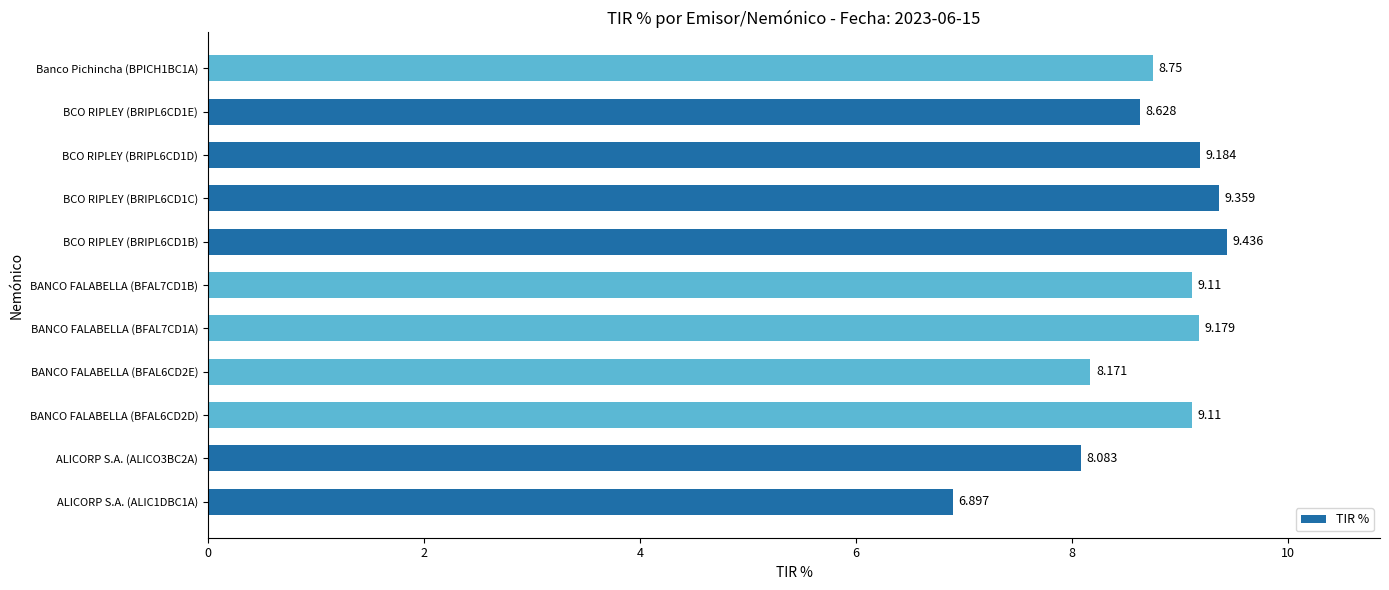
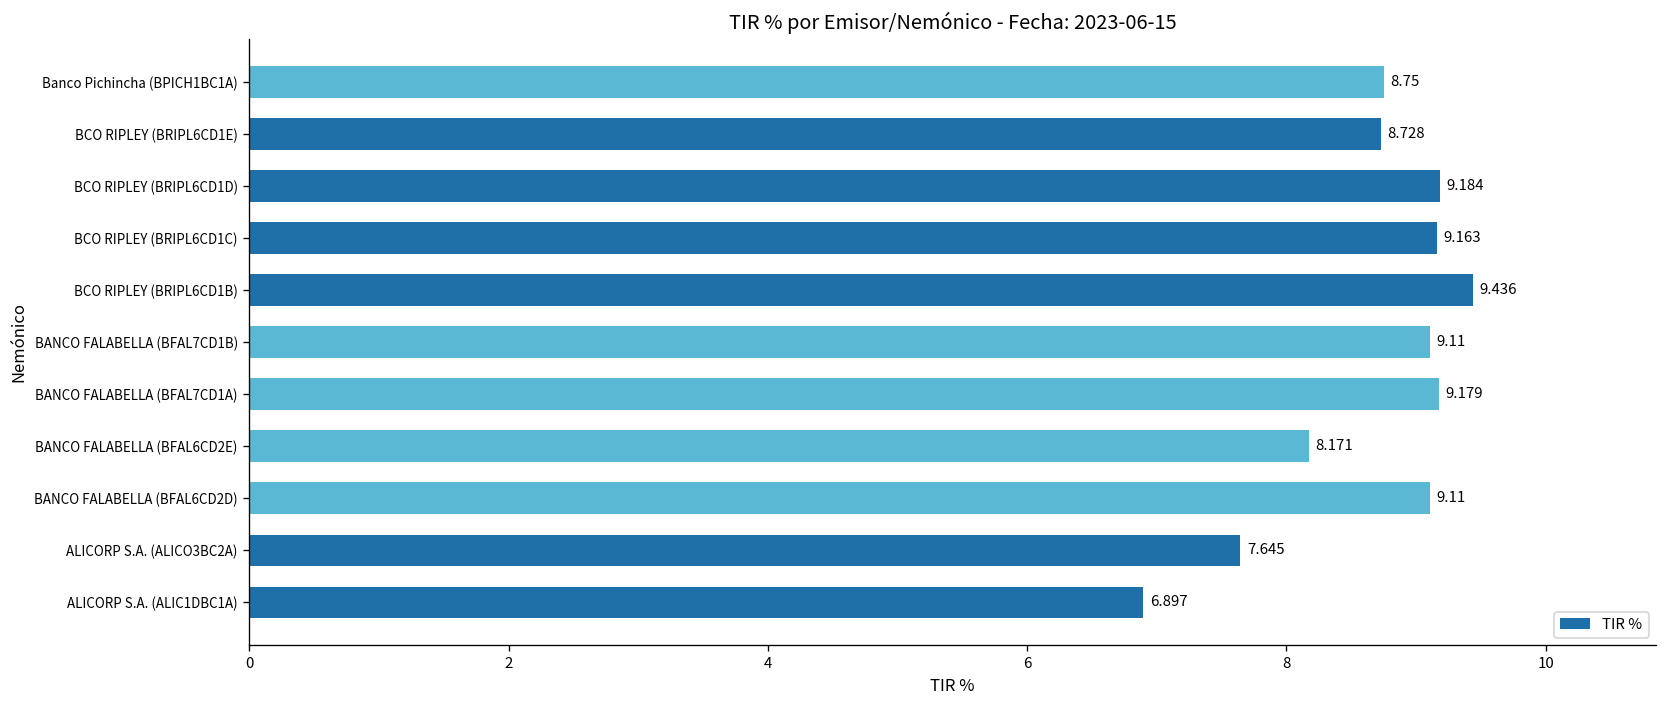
  {
    "Banco Pichincha (BPICH1BC1A)": 8.75,
-   "BCO RIPLEY (BRIPL6CD1E)": 8.628,
+   "BCO RIPLEY (BRIPL6CD1E)": 8.728,
    "BCO RIPLEY (BRIPL6CD1D)": 9.184,
-   "BCO RIPLEY (BRIPL6CD1C)": 9.359,
+   "BCO RIPLEY (BRIPL6CD1C)": 9.163,
    "BCO RIPLEY (BRIPL6CD1B)": 9.436,
    "BANCO FALABELLA (BFAL7CD1B)": 9.11,
    "BANCO FALABELLA (BFAL7CD1A)": 9.179,
    "BANCO FALABELLA (BFAL6CD2E)": 8.171,
    "BANCO FALABELLA (BFAL6CD2D)": 9.11,
-   "ALICORP S.A. (ALICO3BC2A)": 8.083,
+   "ALICORP S.A. (ALICO3BC2A)": 7.645,
    "ALICORP S.A. (ALIC1DBC1A)": 6.897
  }
